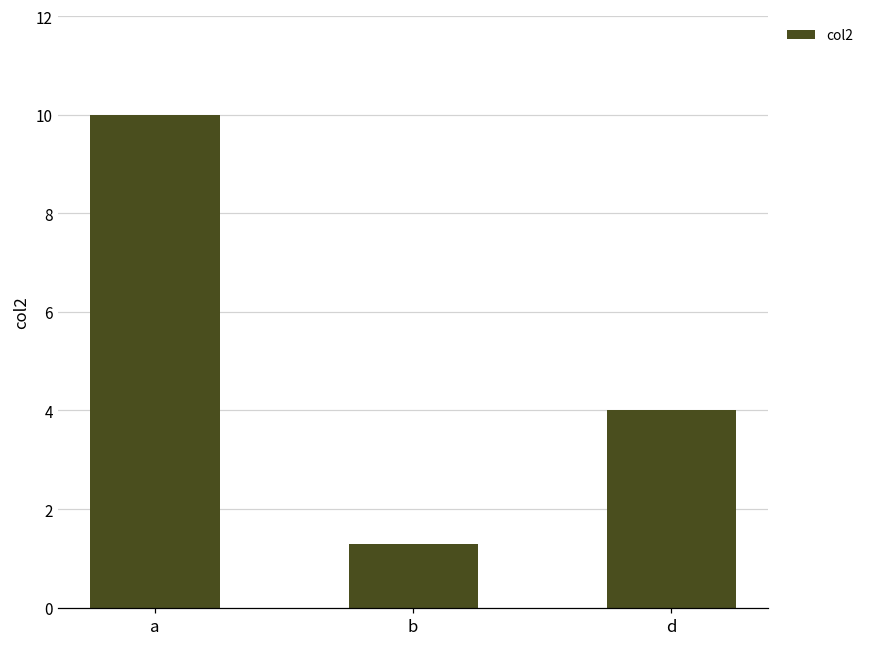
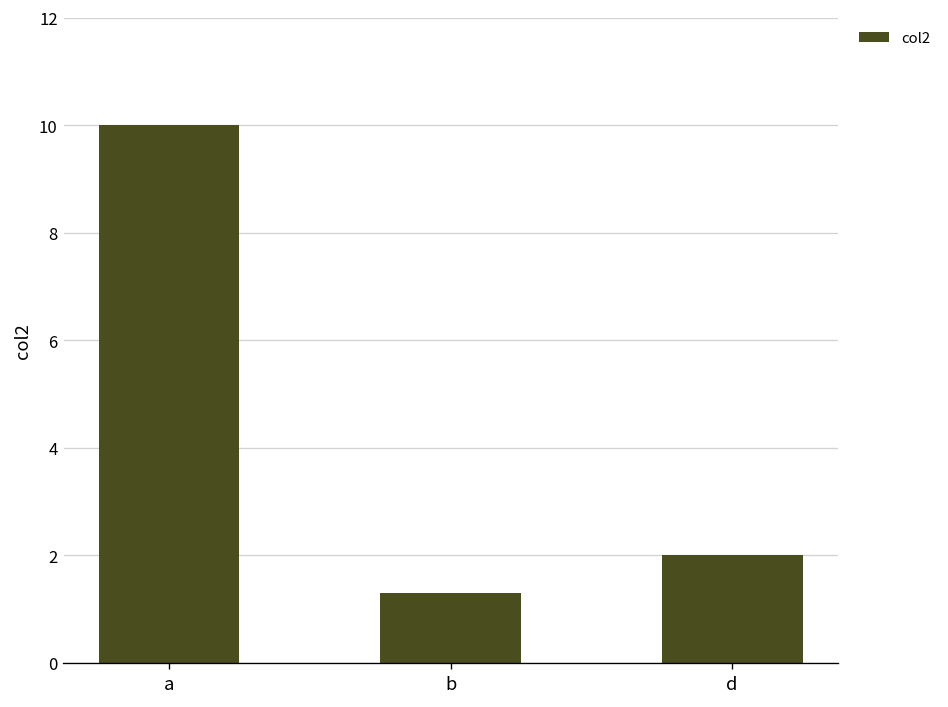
  {
    "a": 10,
    "b": 1.3,
-   "d": 4
+   "d": 2
  }
